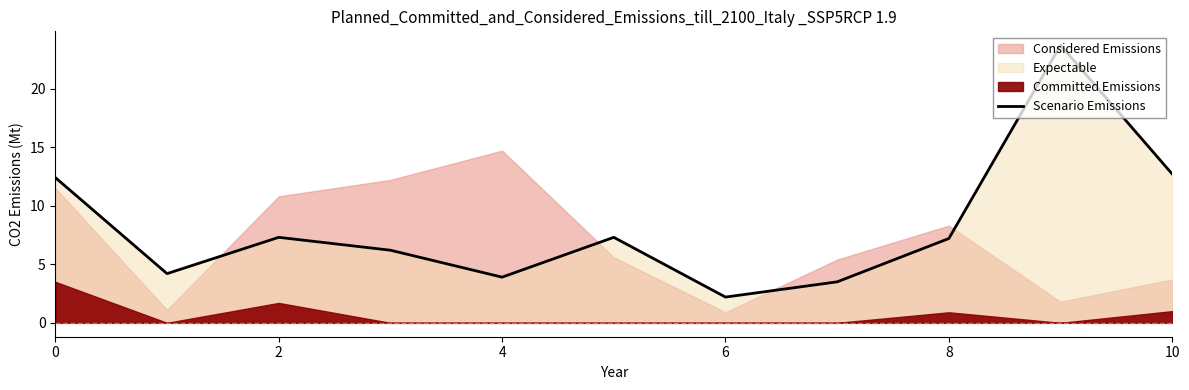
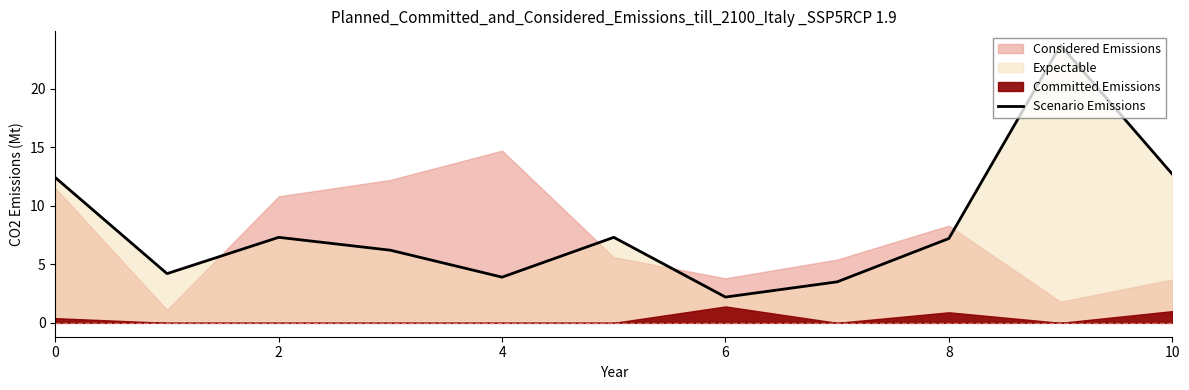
  {
    "Considered Emissions": {
      "0": 11.5,
      "2": 10.8,
      "4": 14.7,
-     "6": 0.9,
+     "6": 3.8,
      "8": 8.3,
      "10": 3.7
    },
    "Expectable": {
      "0": 12.4,
      "2": 7.3,
      "4": 3.9,
      "6": 2.2,
      "8": 7.2,
      "10": 12.7
    },
    "Committed Emissions": {
-     "0": 3.5,
-     "2": 1.7,
+     "0": 0.4,
+     "2": 0.0,
      "4": 0.0,
-     "6": 0.0,
+     "6": 1.4,
      "8": 0.9,
      "10": 1.0
    }
  }
